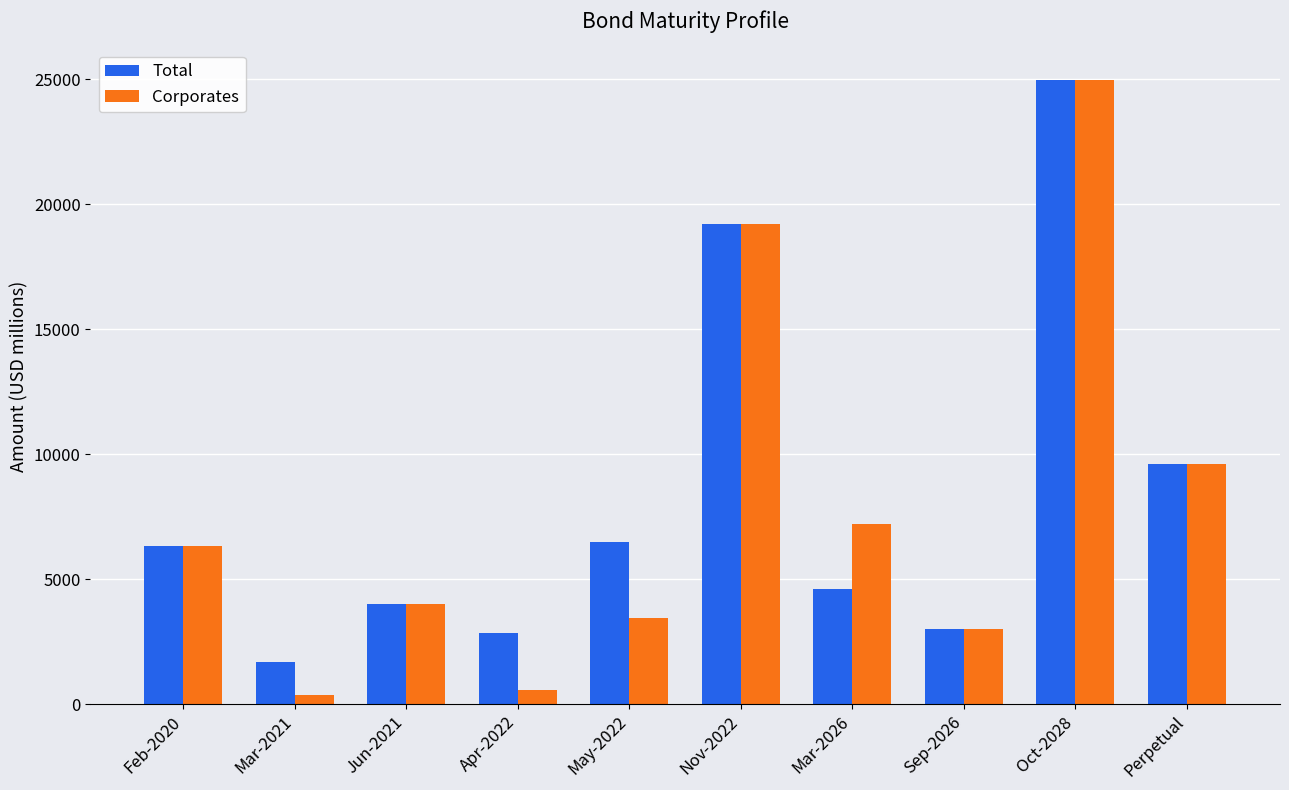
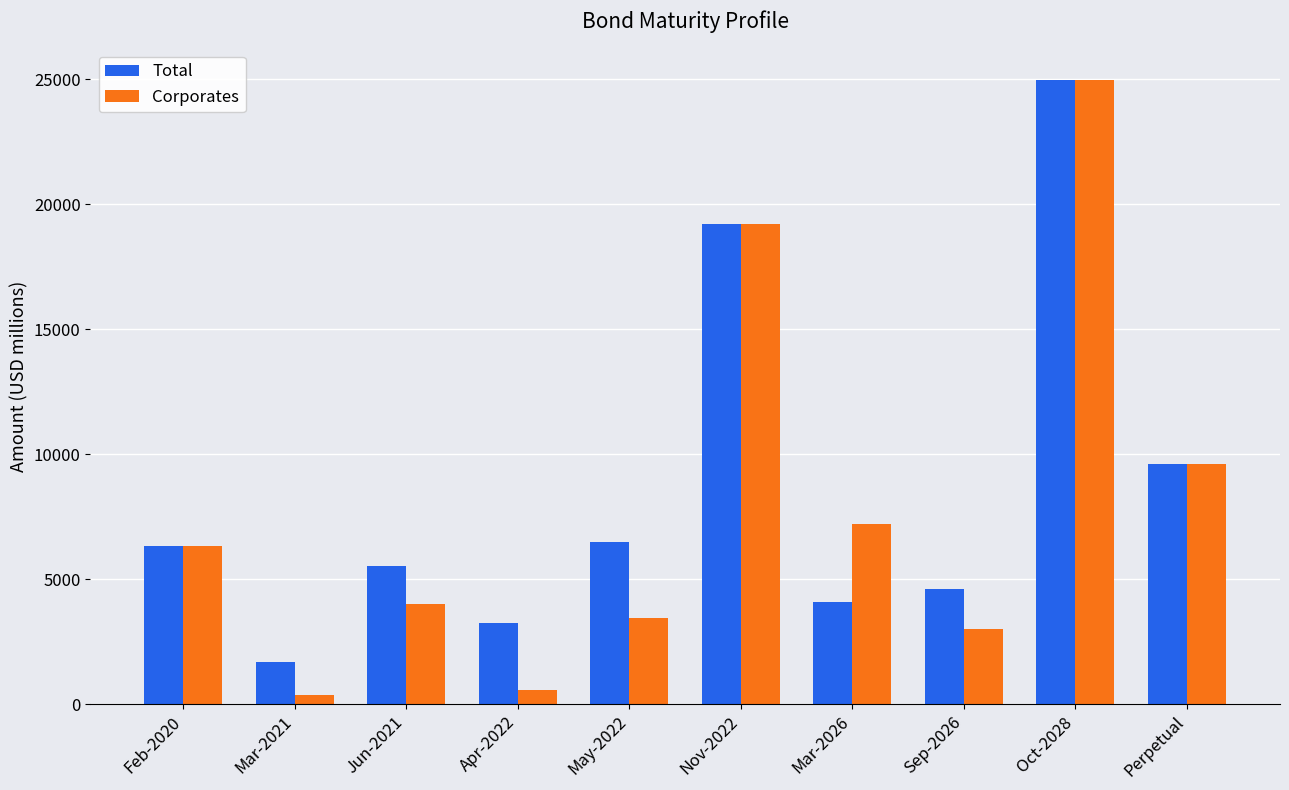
  {
    "Total": {
      "Feb-2020": 6300,
      "Mar-2021": 1700,
-     "Jun-2021": 4000,
-     "Apr-2022": 2800,
+     "Jun-2021": 5500,
+     "Apr-2022": 3200,
      "May-2022": 6500,
      "Nov-2022": 19200,
-     "Mar-2026": 4600,
-     "Sep-2026": 3000,
+     "Mar-2026": 4100,
+     "Sep-2026": 4600,
      "Oct-2028": 25000,
      "Perpetual": 9600
    },
    "Corporates": {
      "Feb-2020": 6300,
      "Mar-2021": 400,
      "Jun-2021": 4000,
      "Apr-2022": 600,
      "May-2022": 3400,
      "Nov-2022": 19200,
      "Mar-2026": 7200,
      "Sep-2026": 3000,
      "Oct-2028": 25000,
      "Perpetual": 9600
    }
  }
